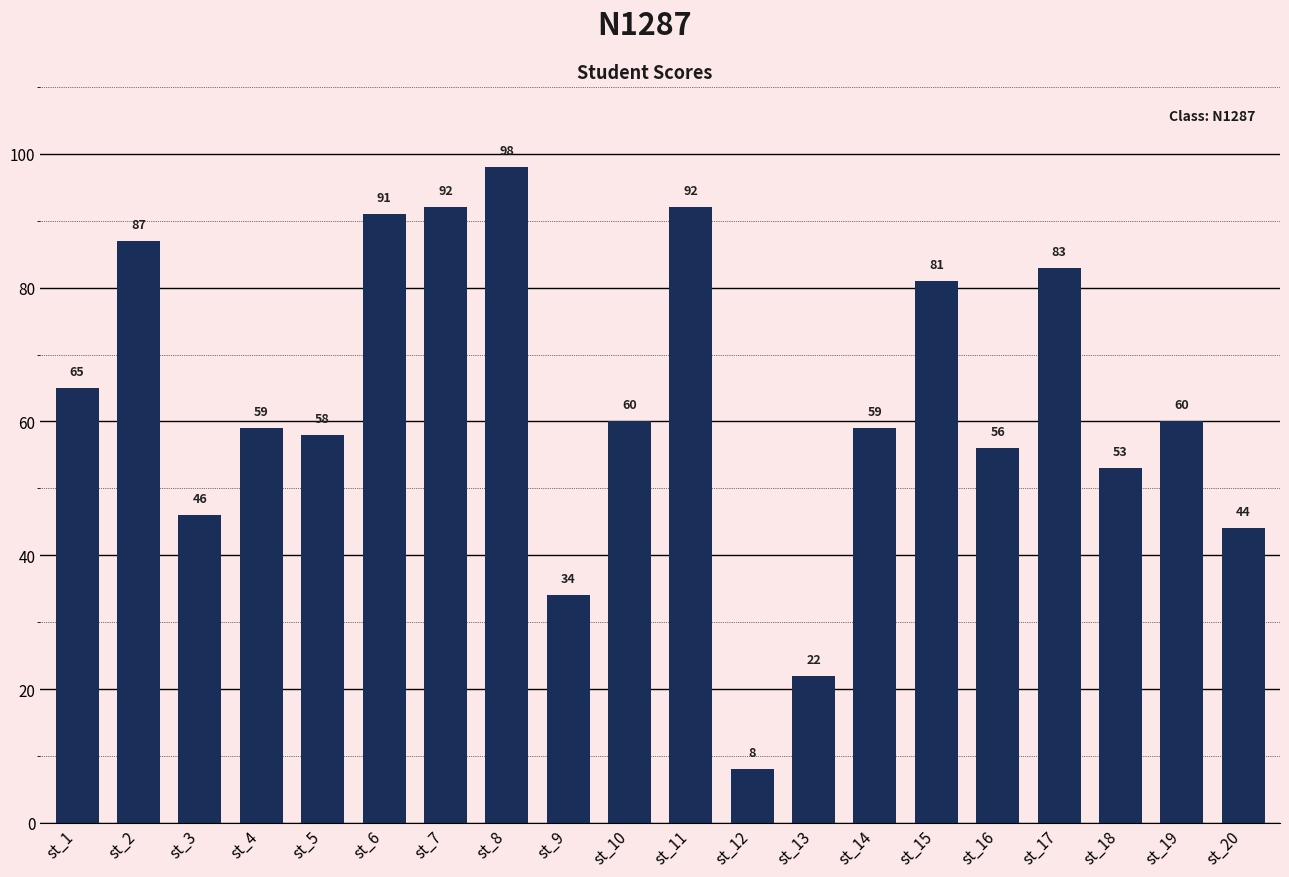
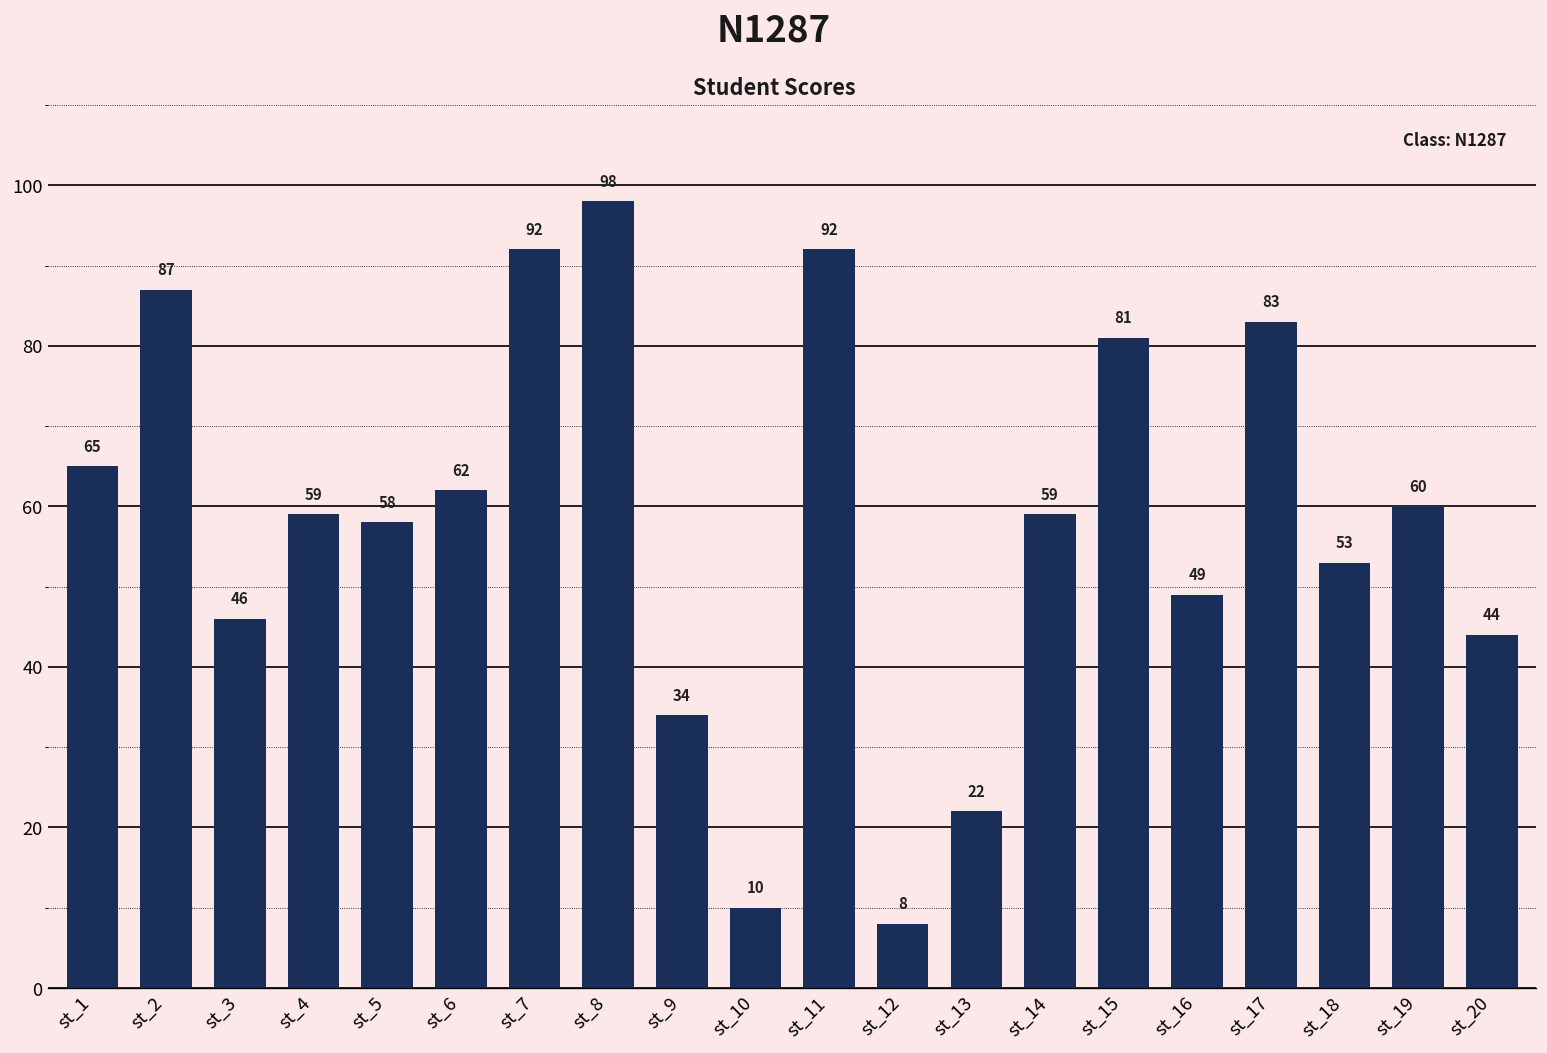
  {
    "st_1": 65,
    "st_2": 87,
    "st_3": 46,
    "st_4": 59,
    "st_5": 58,
-   "st_6": 91,
+   "st_6": 62,
    "st_7": 92,
    "st_8": 98,
    "st_9": 34,
-   "st_10": 60,
+   "st_10": 10,
    "st_11": 92,
    "st_12": 8,
    "st_13": 22,
    "st_14": 59,
    "st_15": 81,
-   "st_16": 56,
+   "st_16": 49,
    "st_17": 83,
    "st_18": 53,
    "st_19": 60,
    "st_20": 44
  }
